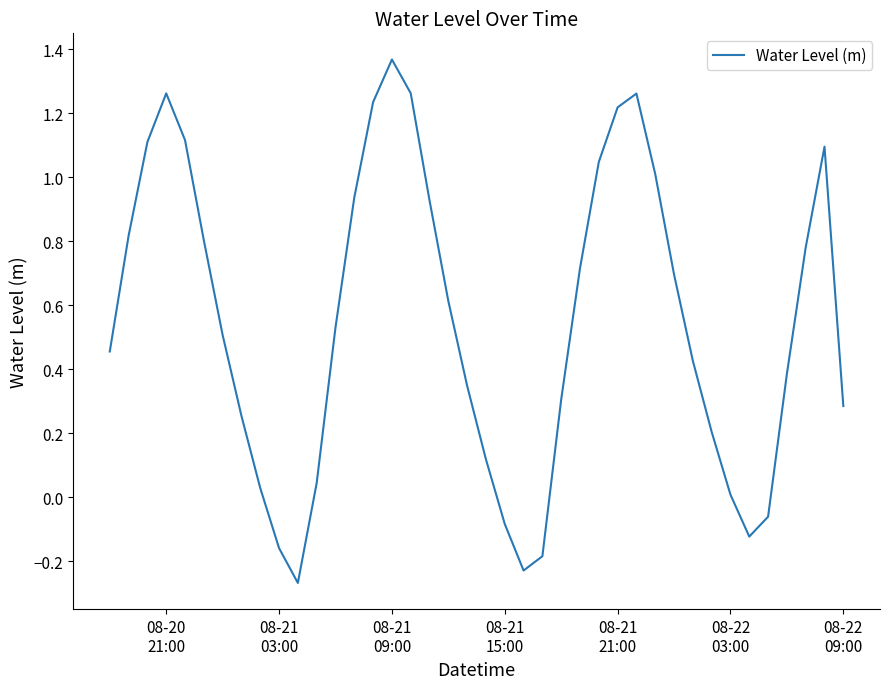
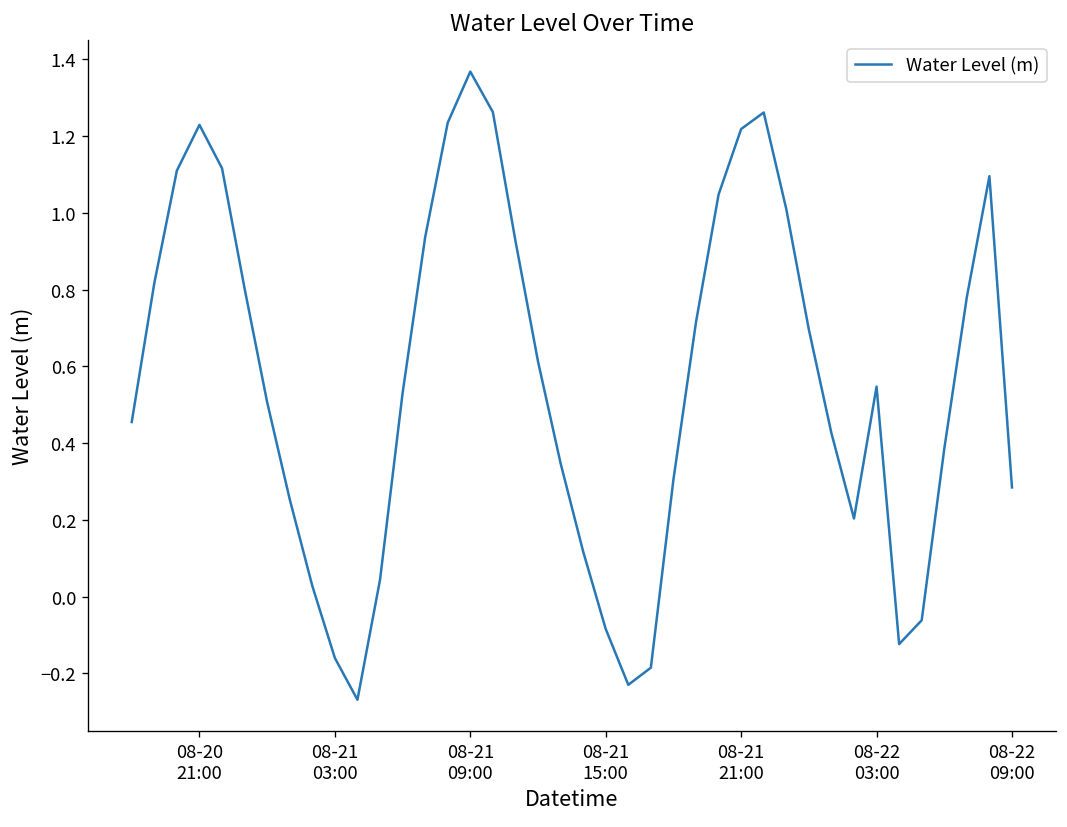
  {
-   "08-20 21:00": 1.26,
+   "08-20 21:00": 1.23,
    "08-21 03:00": -0.16,
    "08-21 09:00": 1.37,
    "08-21 15:00": -0.08,
    "08-21 21:00": 1.22,
-   "08-22 03:00": 0.01,
+   "08-22 03:00": 0.55,
    "08-22 09:00": 0.28
  }
